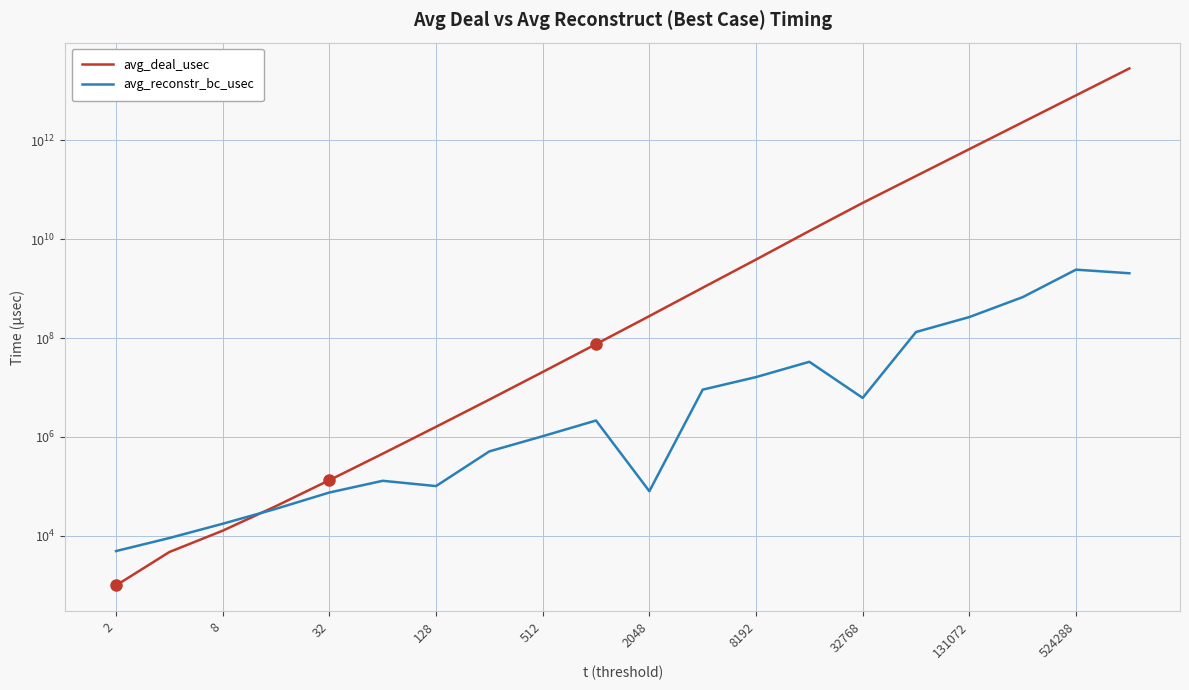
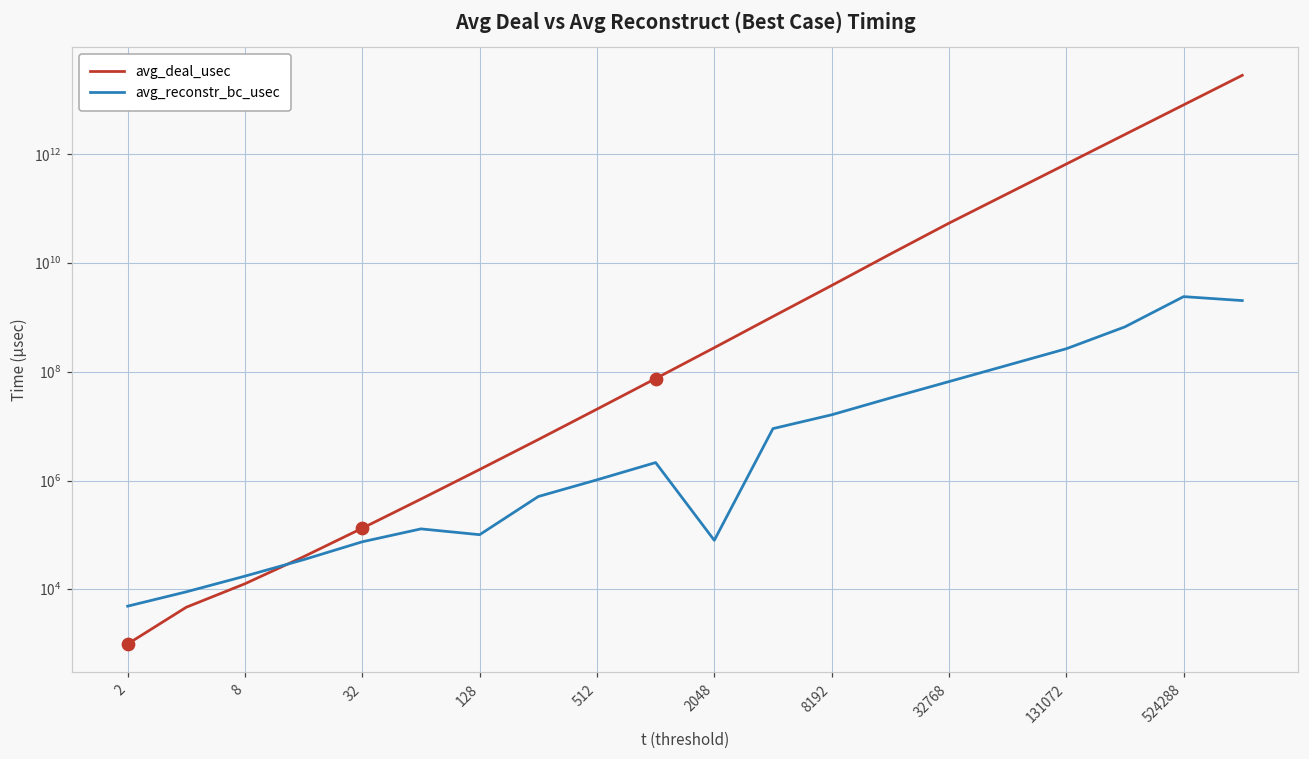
  {
    "avg_reconstr_bc_usec": {
      "2": 5000,
      "8": 18000,
      "32": 70000,
      "128": 100000,
      "512": 1000000,
      "2048": 80000,
      "8192": 16000000,
-     "32768": 6000000,
+     "32768": 70000000,
      "131072": 300000000,
      "524288": 2000000000
    }
  }
